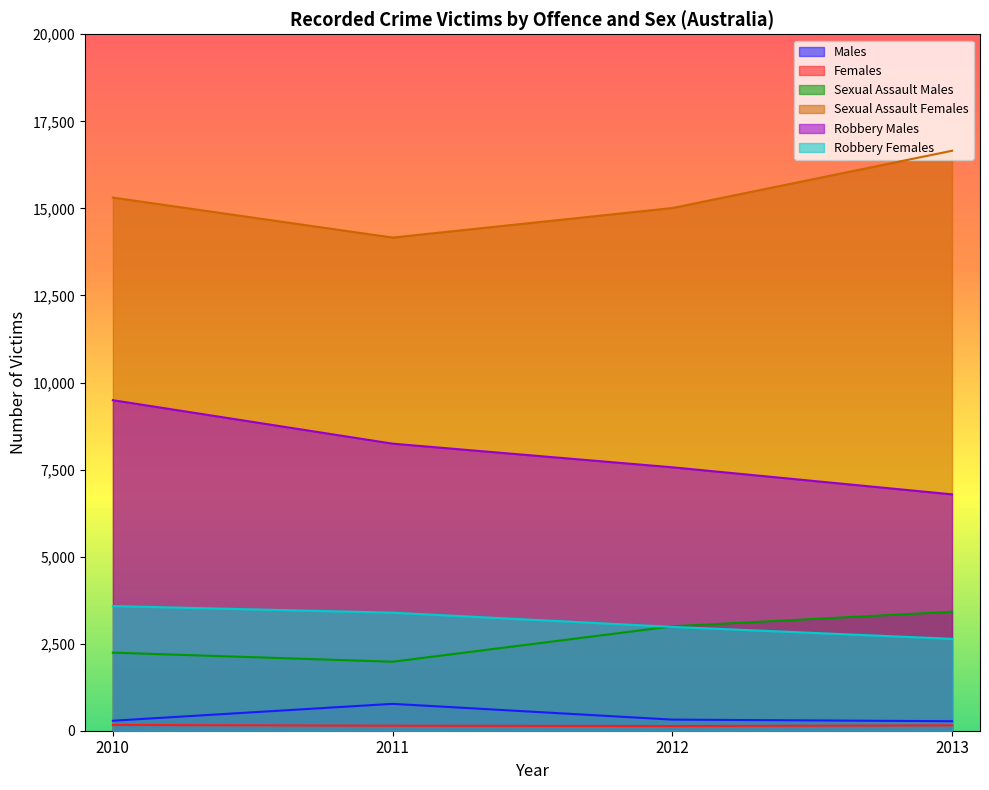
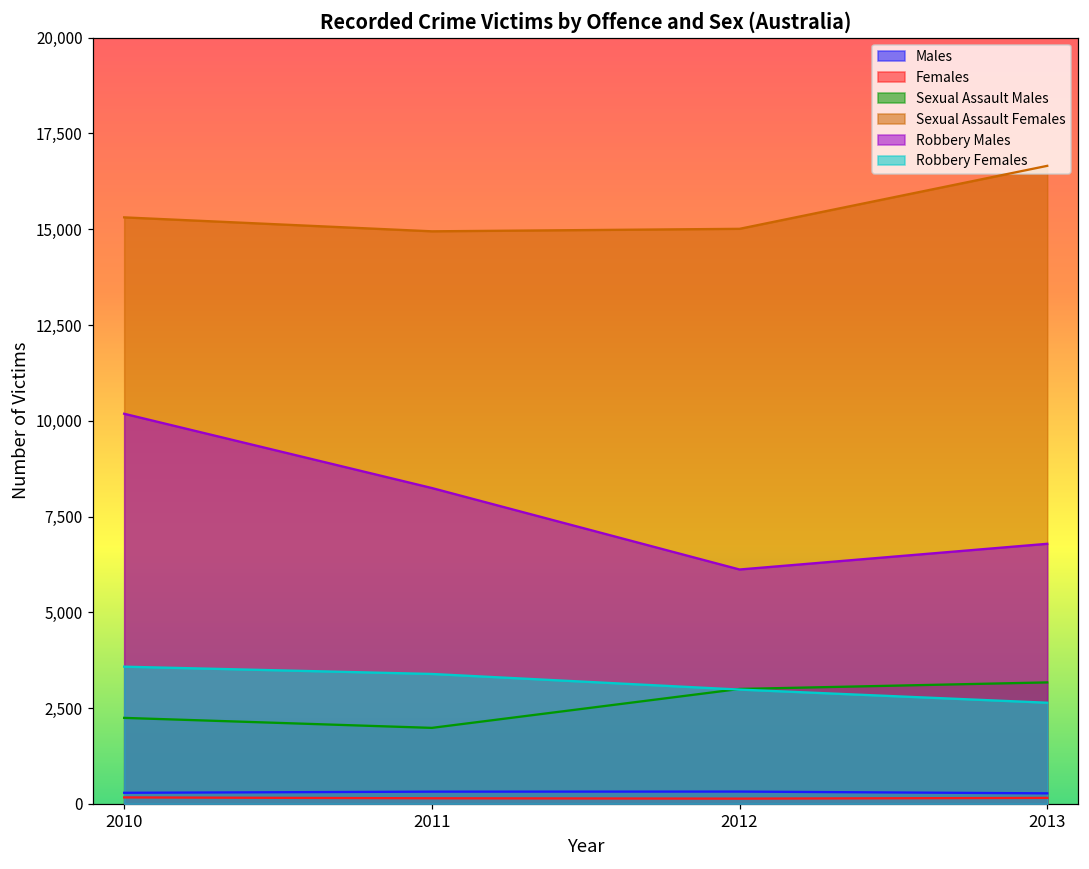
  {
    "Males": {
      "2010": "300",
-     "2011": "800",
+     "2011": "300",
      "2012": "300",
      "2013": "300"
    },
    "Females": {
      "2010": "200",
      "2011": "100",
      "2012": "100",
      "2013": "200"
    },
    "Sexual Assault Males": {
      "2010": "2,200",
      "2011": "2,000",
-     "2013": "3,400"
+     "2013": "3,200"
    },
    "Sexual Assault Females": {
      "2010": "15,300",
-     "2011": "14,200",
+     "2011": "14,900",
      "2012": "15,000"
    },
    "Robbery Males": {
-     "2010": "9,500",
+     "2010": "10,200",
      "2011": "8,200",
-     "2012": "7,600",
+     "2012": "6,100",
      "2013": "6,800"
    },
    "Robbery Females": {
      "2010": "3,600",
      "2011": "3,400",
      "2013": "2,600"
    }
  }
